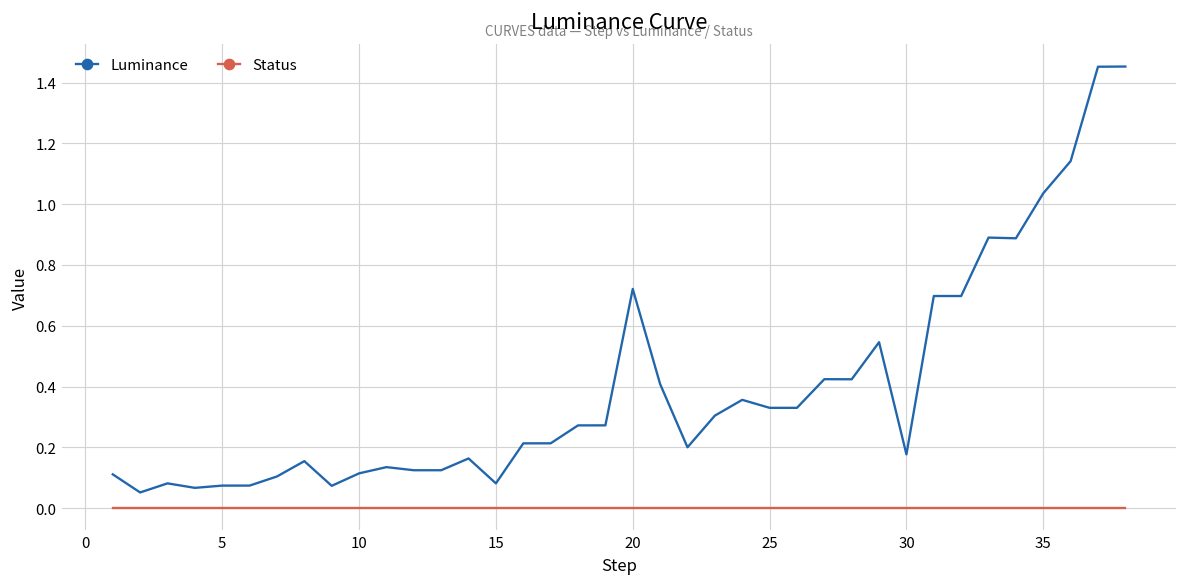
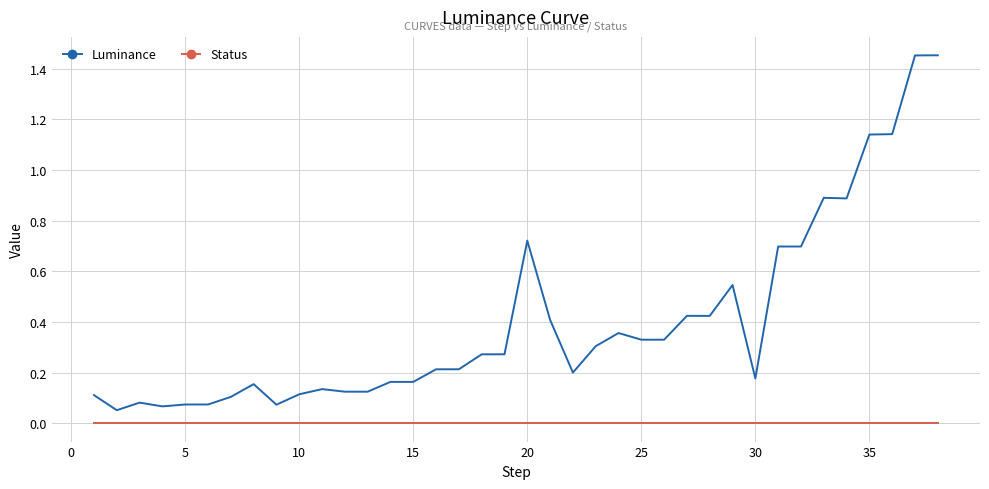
  {
    "Luminance": {
      "5": 0.07,
      "10": 0.11,
-     "15": 0.08,
+     "15": 0.16,
      "20": 0.72,
      "25": 0.33,
      "30": 0.18,
-     "35": 1.04
+     "35": 1.14
    },
    "Status": {
      "5": 0.00,
      "10": 0.00,
      "15": 0.00,
      "20": 0.00,
      "25": 0.00,
      "30": 0.00,
      "35": 0.00
    }
  }
